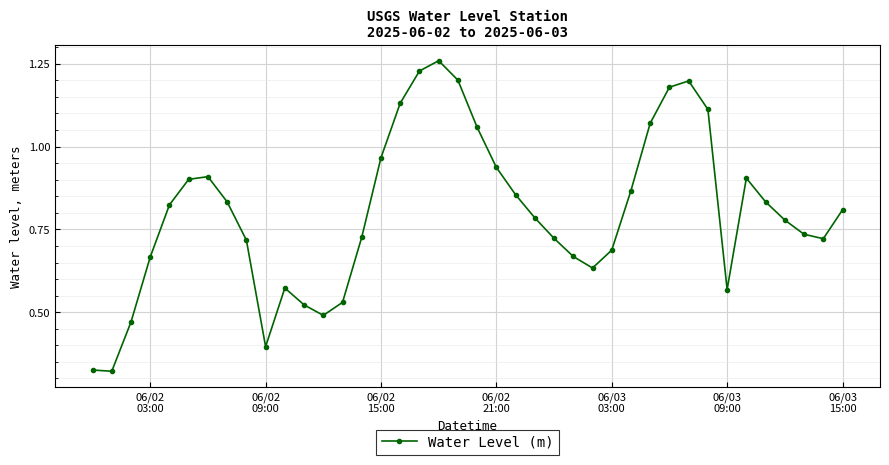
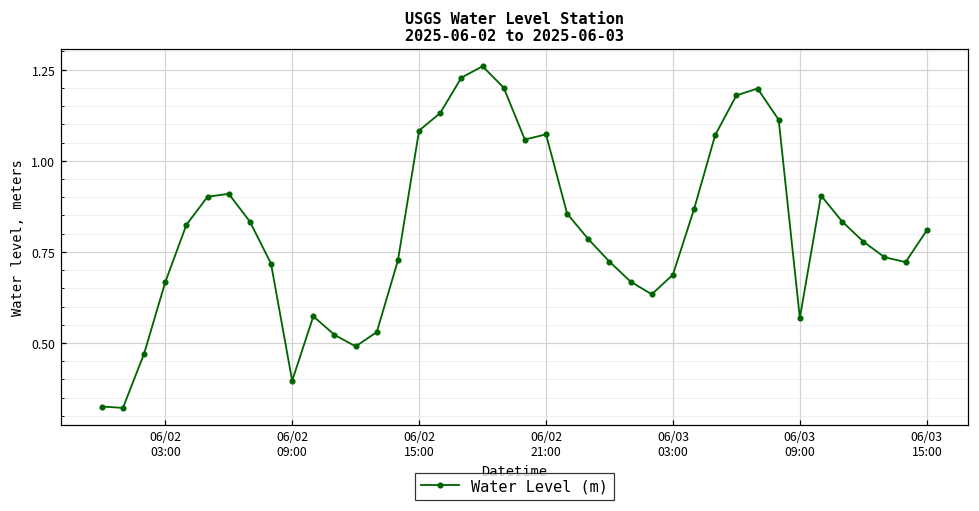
  {
    "06/02 03:00": 0.67,
    "06/02 09:00": 0.40,
-   "06/02 15:00": 0.97,
-   "06/02 21:00": 0.94,
+   "06/02 15:00": 1.08,
+   "06/02 21:00": 1.07,
    "06/03 03:00": 0.69,
    "06/03 09:00": 0.57,
    "06/03 15:00": 0.81
  }
